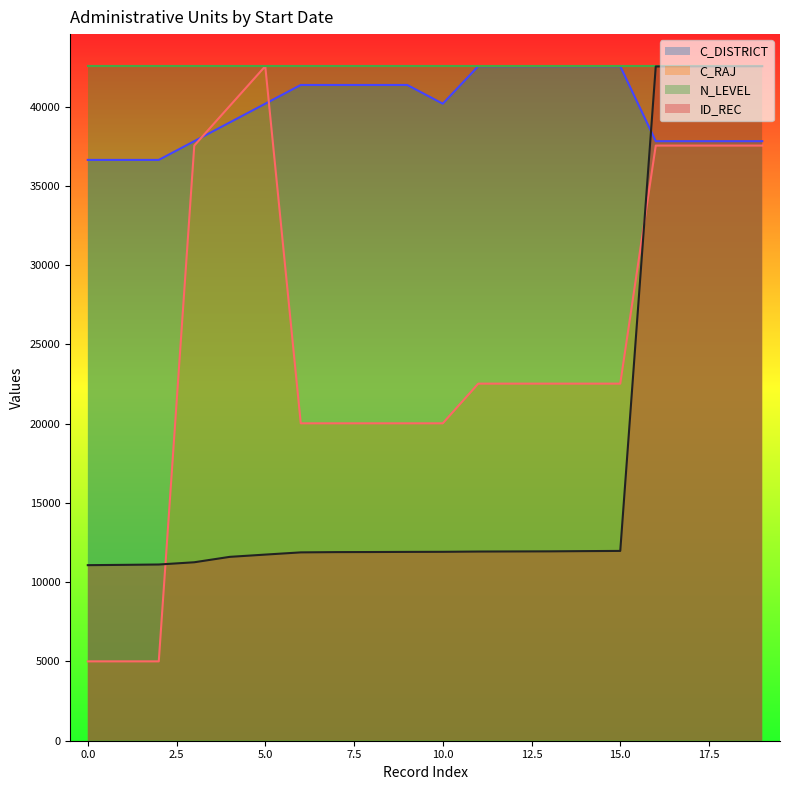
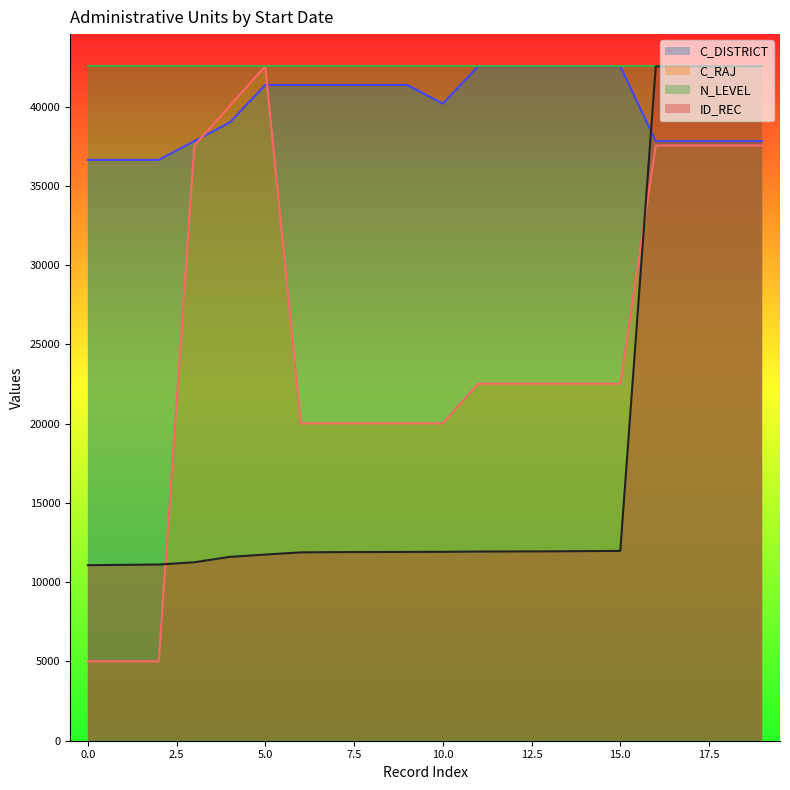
  {
    "C_DISTRICT": {
      "0.0": 36600,
-     "5.0": 40200,
+     "5.0": 41400,
      "10.0": 40200
    },
    "N_LEVEL": {
      "0.0": 42600,
      "10.0": 42600
    }
  }
